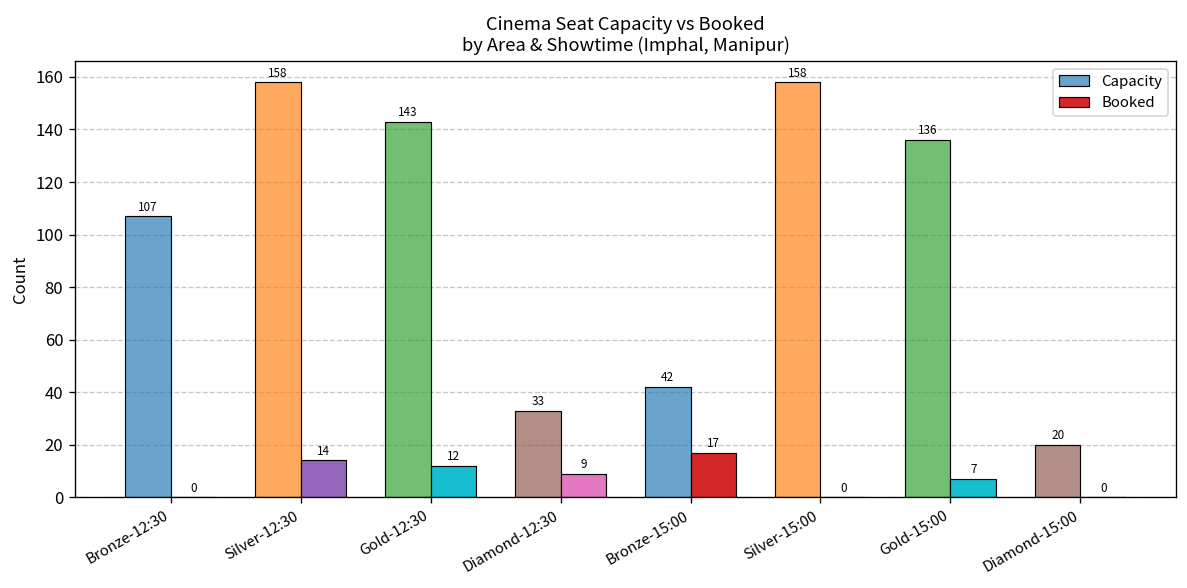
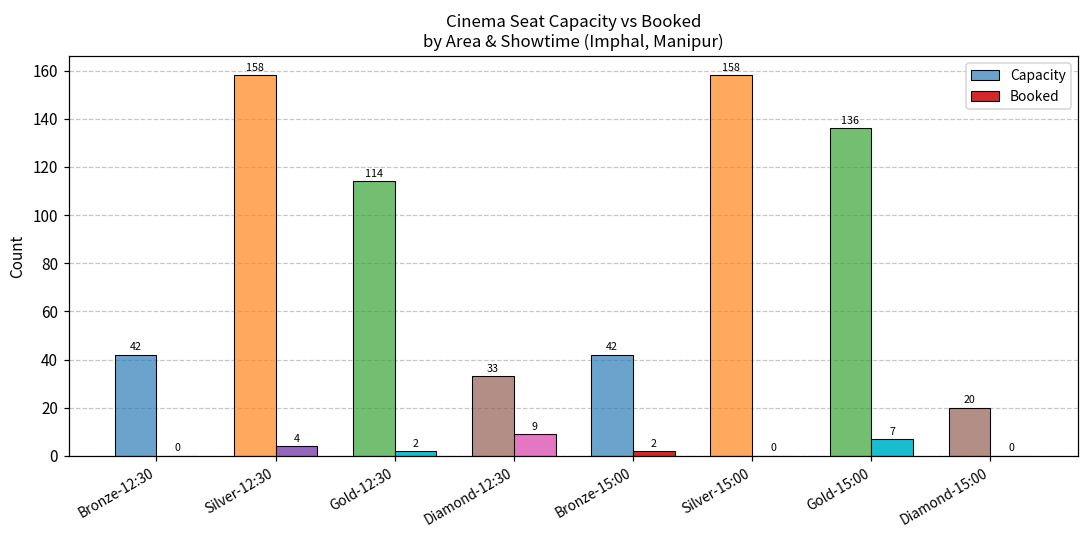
  {
    "Capacity": {
-     "Bronze-12:30": 107,
+     "Bronze-12:30": 42,
      "Silver-12:30": 158,
-     "Gold-12:30": 143,
+     "Gold-12:30": 114,
      "Diamond-12:30": 33,
      "Bronze-15:00": 42,
      "Silver-15:00": 158,
      "Gold-15:00": 136,
      "Diamond-15:00": 20
    },
    "Booked": {
      "Bronze-12:30": 0,
-     "Silver-12:30": 14,
-     "Gold-12:30": 12,
+     "Silver-12:30": 4,
+     "Gold-12:30": 2,
      "Diamond-12:30": 9,
-     "Bronze-15:00": 17,
+     "Bronze-15:00": 2,
      "Silver-15:00": 0,
      "Gold-15:00": 7,
      "Diamond-15:00": 0
    }
  }
